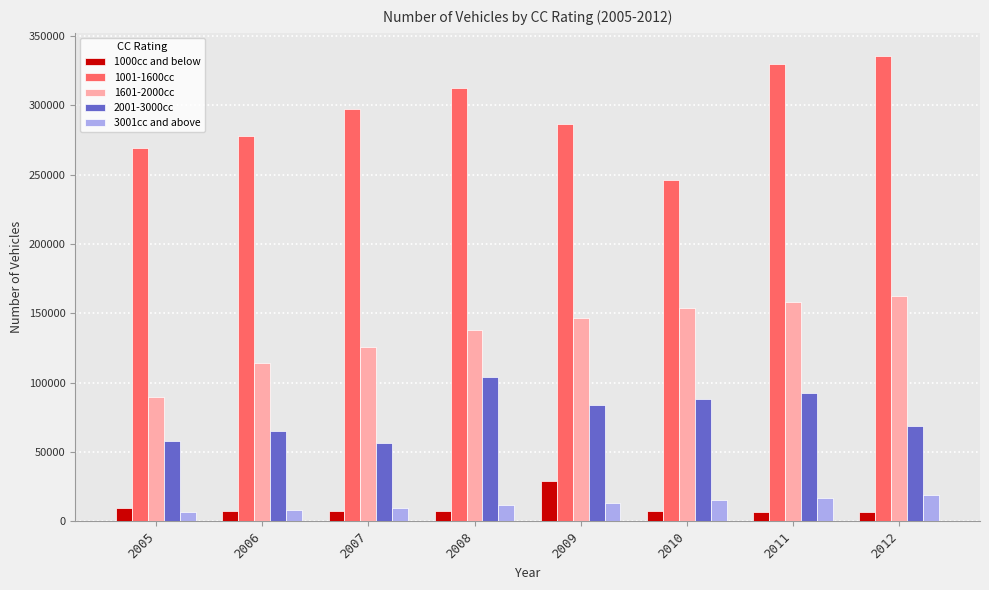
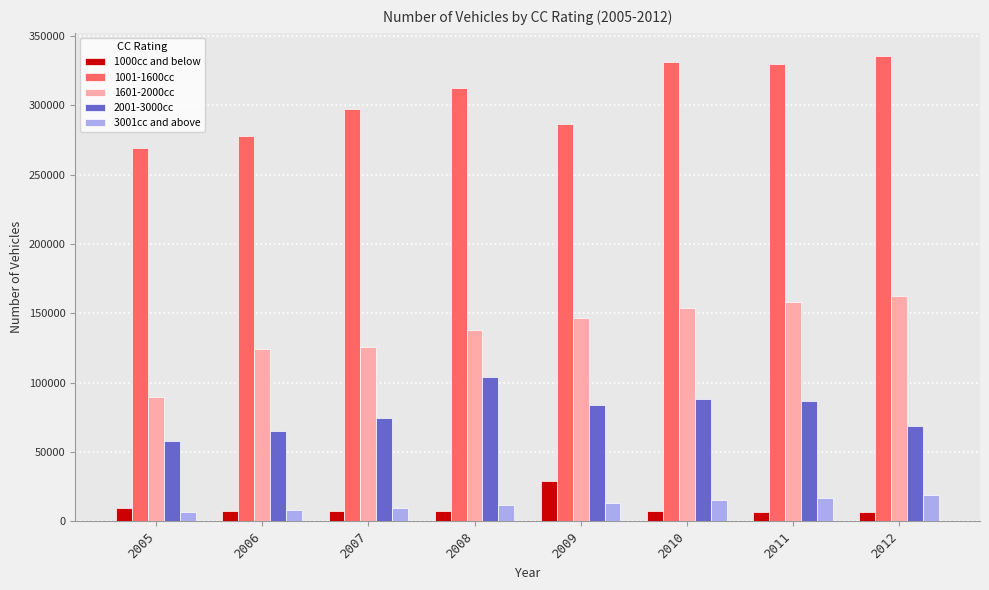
  {
    "1000cc and below": {
      "2005": 10000,
      "2006": 7000,
      "2007": 8000,
      "2008": 8000,
      "2009": 29000,
      "2010": 7000,
      "2011": 7000,
      "2012": 6000
    },
    "1001-1600cc": {
      "2005": 269000,
      "2006": 278000,
      "2007": 297000,
      "2008": 312000,
      "2009": 286000,
-     "2010": 246000,
+     "2010": 331000,
      "2011": 330000,
      "2012": 335000
    },
    "1601-2000cc": {
      "2005": 90000,
-     "2006": 114000,
+     "2006": 124000,
      "2007": 126000,
      "2008": 138000,
      "2009": 147000,
      "2010": 153000,
      "2011": 158000,
      "2012": 162000
    },
    "2001-3000cc": {
      "2005": 58000,
      "2006": 65000,
-     "2007": 56000,
+     "2007": 74000,
      "2008": 104000,
      "2009": 84000,
      "2010": 88000,
-     "2011": 92000,
+     "2011": 87000,
      "2012": 69000
    },
    "3001cc and above": {
      "2005": 7000,
      "2006": 8000,
      "2007": 10000,
      "2008": 12000,
      "2009": 13000,
      "2010": 15000,
      "2011": 17000,
      "2012": 19000
    }
  }
